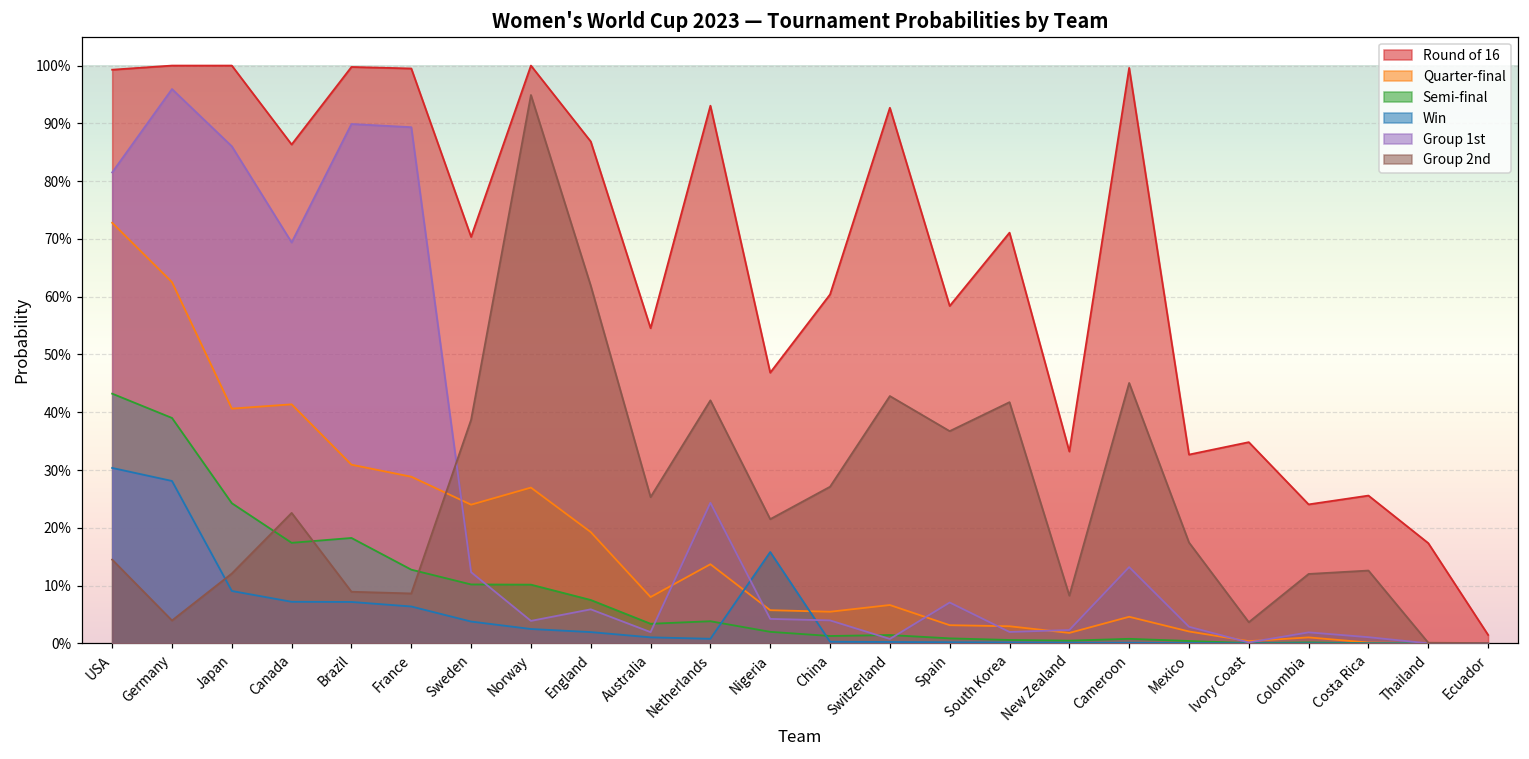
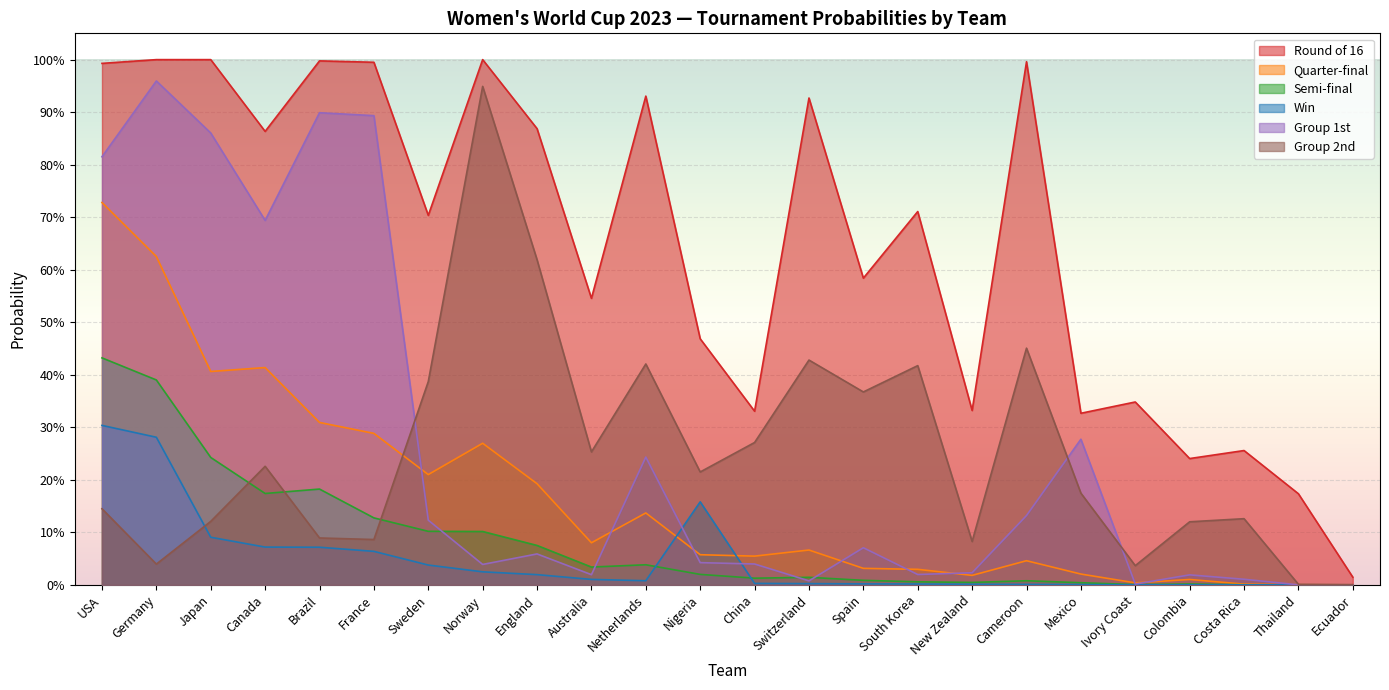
  {
    "Round of 16": {
      "USA": "99%",
      "Germany": "100%",
      "Japan": "100%",
      "Canada": "86%",
      "Brazil": "100%",
      "France": "99%",
      "Sweden": "70%",
      "Norway": "100%",
      "England": "87%",
      "Australia": "55%",
      "Netherlands": "93%",
      "Nigeria": "47%",
-     "China": "60%",
+     "China": "33%",
      "Switzerland": "93%",
      "Spain": "58%",
      "South Korea": "71%",
      "New Zealand": "33%",
      "Cameroon": "100%",
      "Mexico": "33%",
      "Ivory Coast": "35%",
      "Colombia": "24%",
      "Costa Rica": "26%",
      "Thailand": "17%",
      "Ecuador": "1%"
    },
    "Quarter-final": {
      "USA": "73%",
      "Germany": "63%",
      "Japan": "41%",
      "Canada": "41%",
      "Brazil": "31%",
      "France": "29%",
-     "Sweden": "24%",
+     "Sweden": "21%",
      "Norway": "27%",
      "England": "19%",
      "Australia": "8%",
      "Netherlands": "14%",
      "Nigeria": "6%",
      "China": "5%",
      "Switzerland": "7%",
      "Spain": "3%",
      "South Korea": "3%",
      "New Zealand": "2%",
      "Cameroon": "5%",
      "Mexico": "2%",
      "Colombia": "1%"
    },
    "Semi-final": {
      "USA": "43%",
      "Germany": "39%",
      "Japan": "24%",
      "Canada": "17%",
      "Brazil": "18%",
      "France": "13%",
      "Sweden": "10%",
      "Norway": "10%",
      "England": "8%",
      "Australia": "3%",
      "Netherlands": "4%",
      "Nigeria": "2%",
      "China": "1%",
      "Switzerland": "1%",
      "Spain": "1%",
      "Cameroon": "1%"
    },
    "Win": {
      "USA": "30%",
      "Germany": "28%",
      "Japan": "9%",
      "Canada": "7%",
      "Brazil": "7%",
      "France": "6%",
      "Sweden": "4%",
      "Norway": "2%",
      "England": "2%",
      "Australia": "1%",
      "Netherlands": "1%",
      "Nigeria": "16%",
      "China": "0%",
      "Switzerland": "0%",
      "Spain": "0%",
      "Cameroon": "0%"
    },
    "Group 1st": {
      "USA": "82%",
      "Germany": "96%",
      "Japan": "86%",
      "Canada": "69%",
      "Brazil": "90%",
      "France": "89%",
      "Sweden": "12%",
      "Norway": "4%",
      "England": "6%",
      "Australia": "2%",
      "Netherlands": "24%",
      "Nigeria": "4%",
      "China": "4%",
      "Switzerland": "1%",
      "Spain": "7%",
      "South Korea": "2%",
      "New Zealand": "2%",
      "Cameroon": "13%",
-     "Mexico": "3%",
+     "Mexico": "28%",
      "Colombia": "2%",
      "Costa Rica": "1%"
    },
    "Group 2nd": {
      "USA": "14%",
      "Germany": "4%",
      "Japan": "12%",
      "Canada": "23%",
      "Brazil": "9%",
      "France": "9%",
      "Sweden": "39%",
      "Norway": "95%",
      "England": "62%",
      "Australia": "25%",
      "Netherlands": "42%",
      "Nigeria": "21%",
      "China": "27%",
      "Switzerland": "43%",
      "Spain": "37%",
      "South Korea": "42%",
      "New Zealand": "8%",
      "Cameroon": "45%",
      "Mexico": "17%",
      "Ivory Coast": "4%",
      "Colombia": "12%",
      "Costa Rica": "13%"
    }
  }
